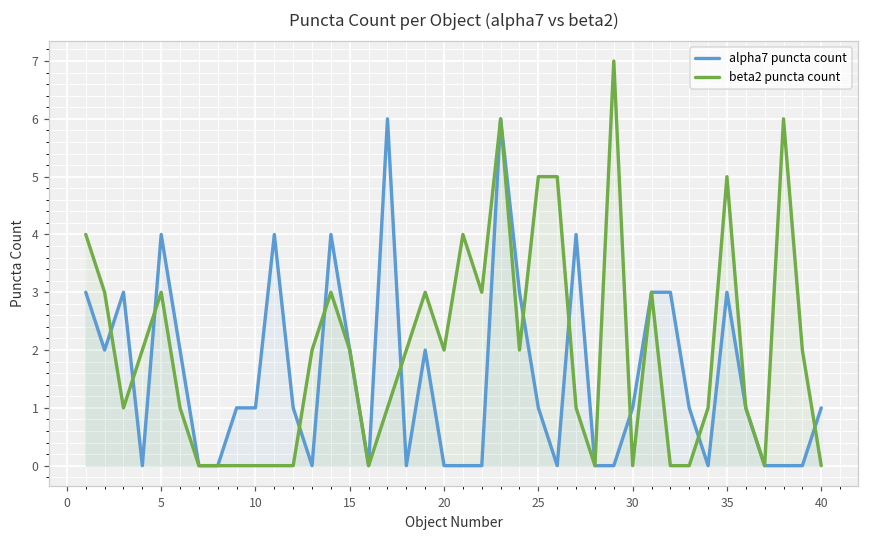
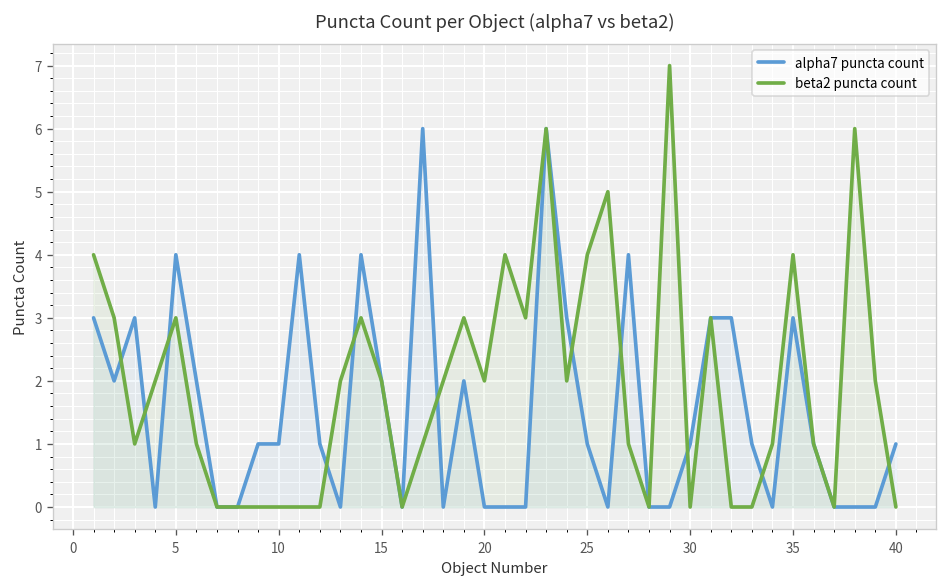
  {
    "alpha7 puncta count": {
      "5": 4,
      "10": 1,
      "20": 0,
      "25": 1,
      "30": 1,
      "35": 3,
      "40": 1
    },
    "beta2 puncta count": {
      "5": 3,
      "10": 0,
      "20": 2,
-     "25": 5,
+     "25": 4,
      "30": 0,
-     "35": 5,
+     "35": 4,
      "40": 0
    }
  }
